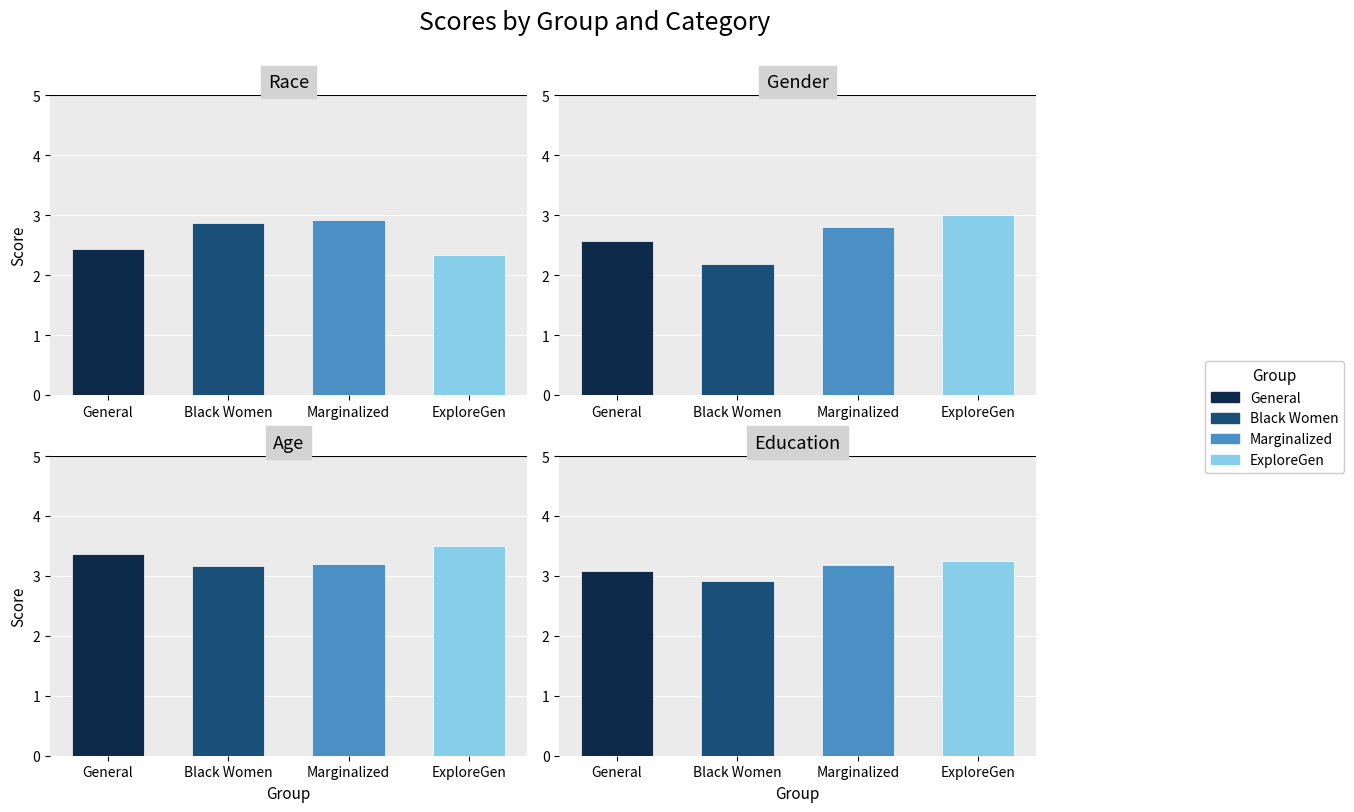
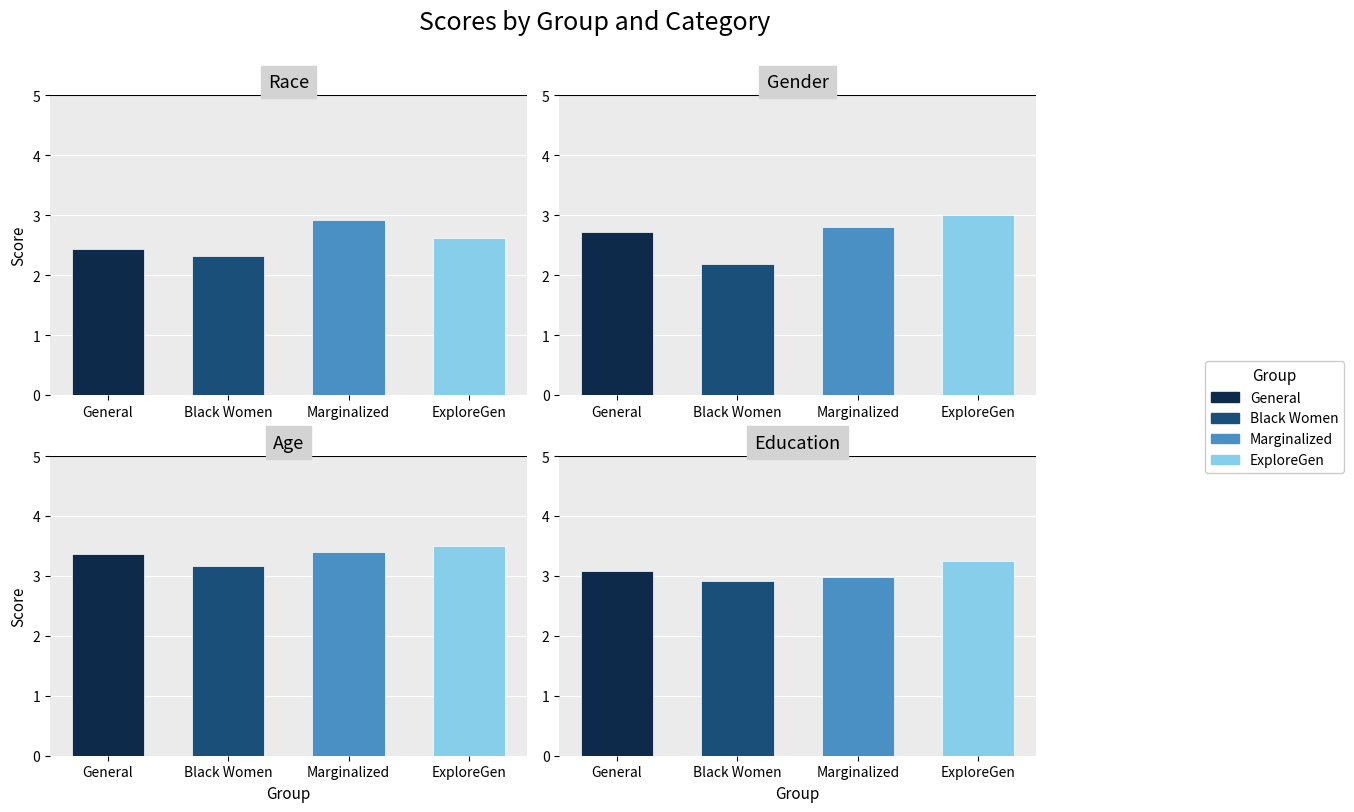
  {
    "Race": {
      "General": 2.4,
-     "Black Women": 2.9,
+     "Black Women": 2.3,
      "Marginalized": 2.9,
-     "ExploreGen": 2.3
+     "ExploreGen": 2.6
    },
    "Gender": {
-     "General": 2.6,
+     "General": 2.7,
      "Black Women": 2.2,
      "Marginalized": 2.8,
      "ExploreGen": 3.0
    },
    "Age": {
      "General": 3.4,
      "Black Women": 3.2,
-     "Marginalized": 3.2,
+     "Marginalized": 3.4,
      "ExploreGen": 3.5
    },
    "Education": {
      "General": 3.1,
      "Black Women": 2.9,
-     "Marginalized": 3.2,
+     "Marginalized": 3.0,
      "ExploreGen": 3.3
    }
  }
